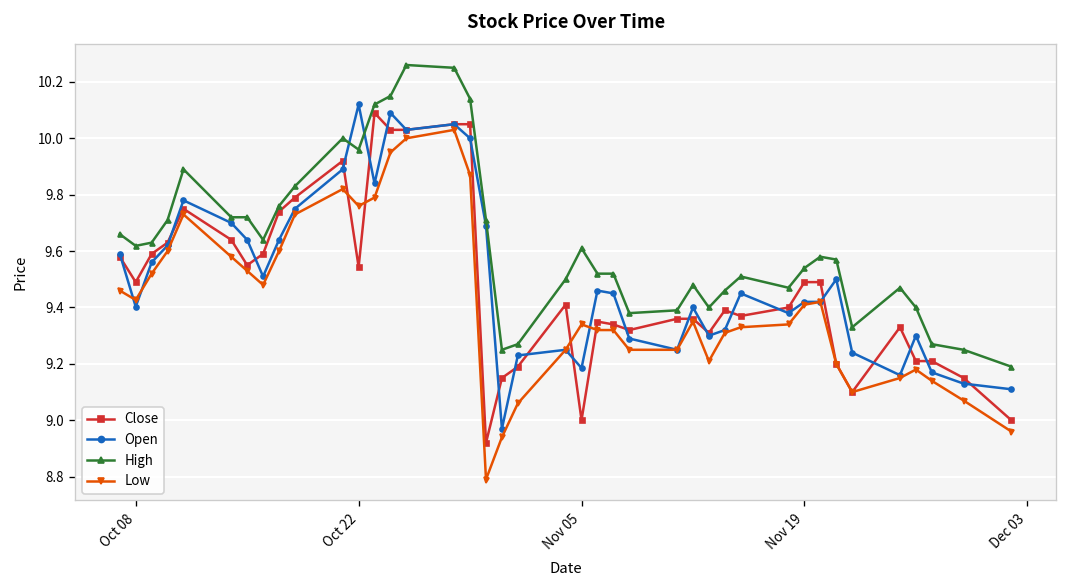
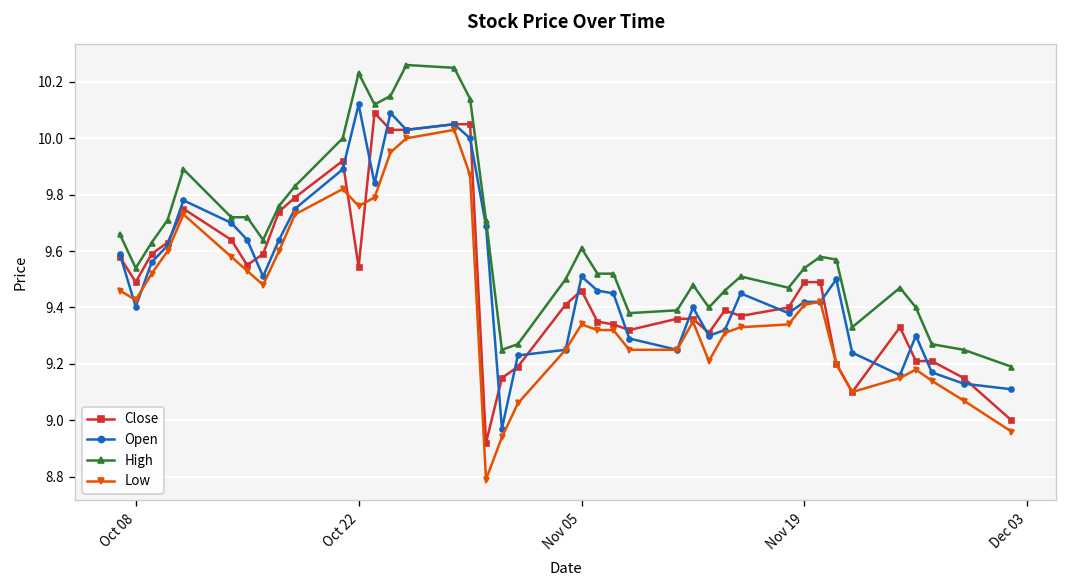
  {
    "Close": {
      "Oct 08": 9.49,
      "Oct 22": 9.54,
-     "Nov 05": 9.00,
+     "Nov 05": 9.46,
      "Nov 19": 9.49
    },
    "Open": {
      "Oct 08": 9.40,
      "Oct 22": 10.12,
-     "Nov 05": 9.19
+     "Nov 05": 9.51
    },
    "High": {
-     "Oct 08": 9.62,
-     "Oct 22": 9.96,
+     "Oct 08": 9.54,
+     "Oct 22": 10.23,
      "Nov 05": 9.61,
      "Nov 19": 9.54
    },
    "Low": {
      "Oct 08": 9.43,
      "Oct 22": 9.76,
      "Nov 05": 9.34
    }
  }
